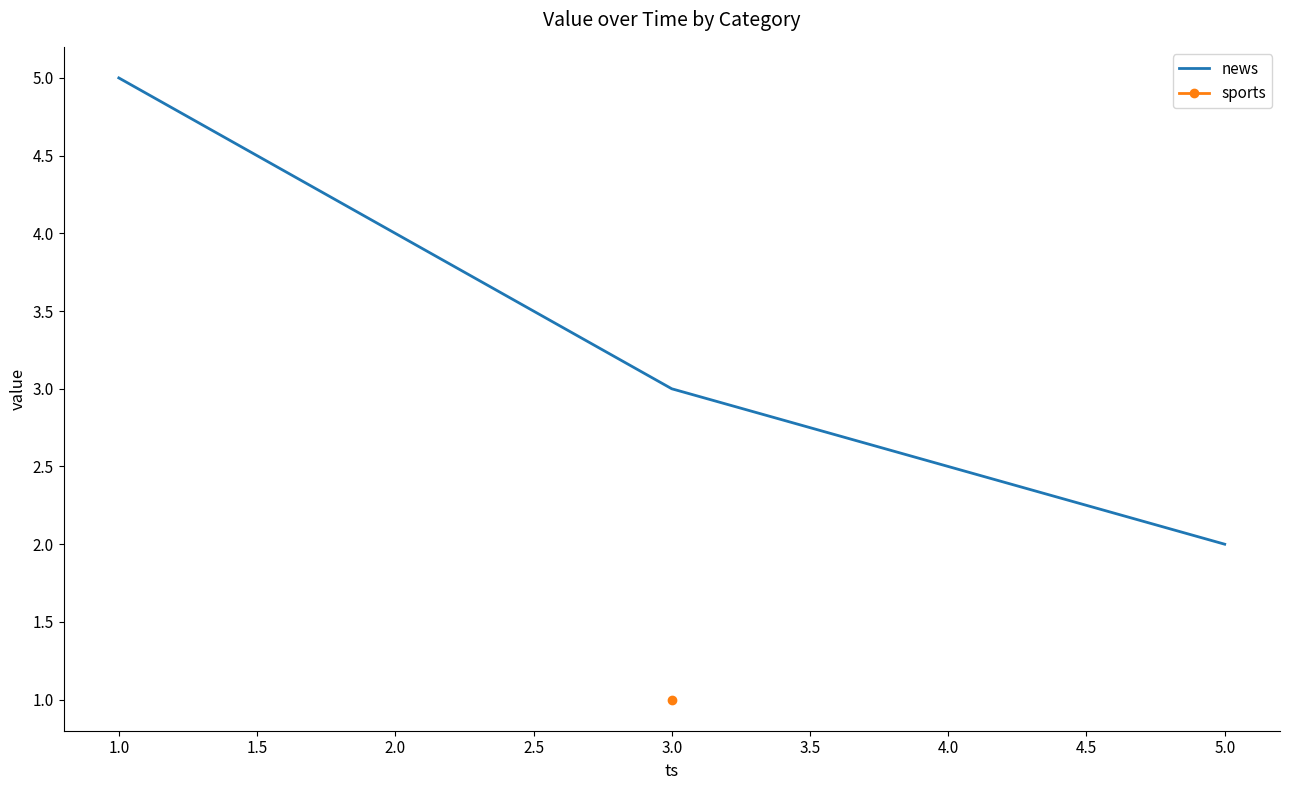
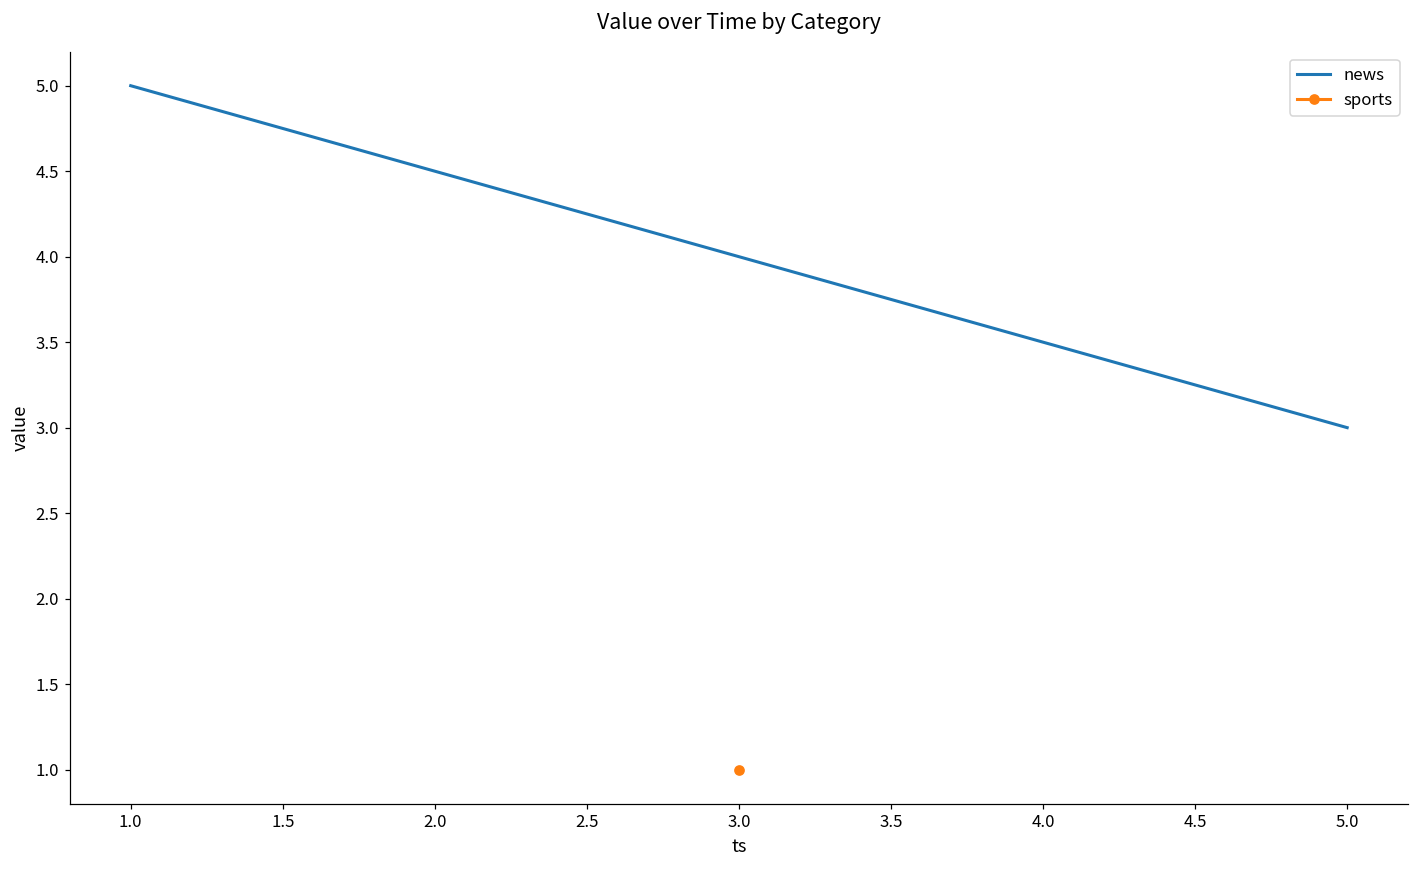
  {
    "news": {
      "1.0": 5,
-     "3.0": 3,
-     "5.0": 2
+     "3.0": 4,
+     "5.0": 3
    },
    "sports": {
      "3.0": 1
    }
  }
